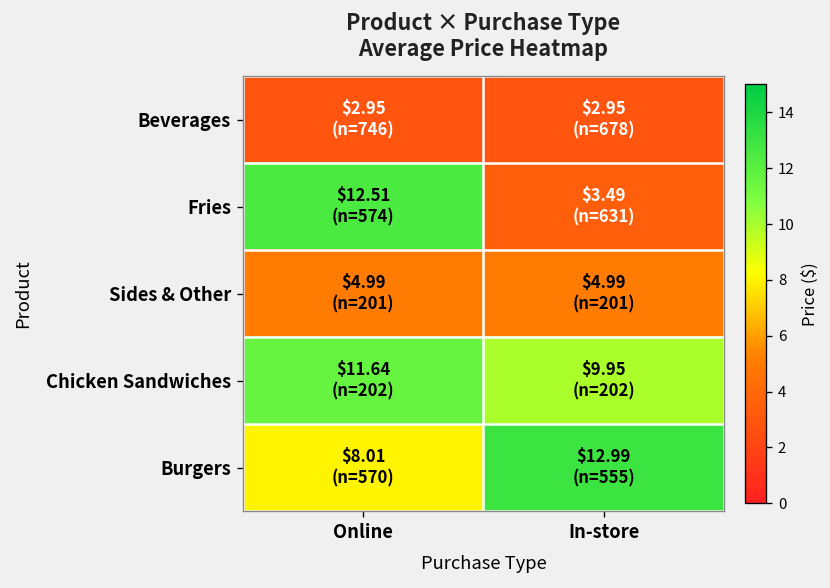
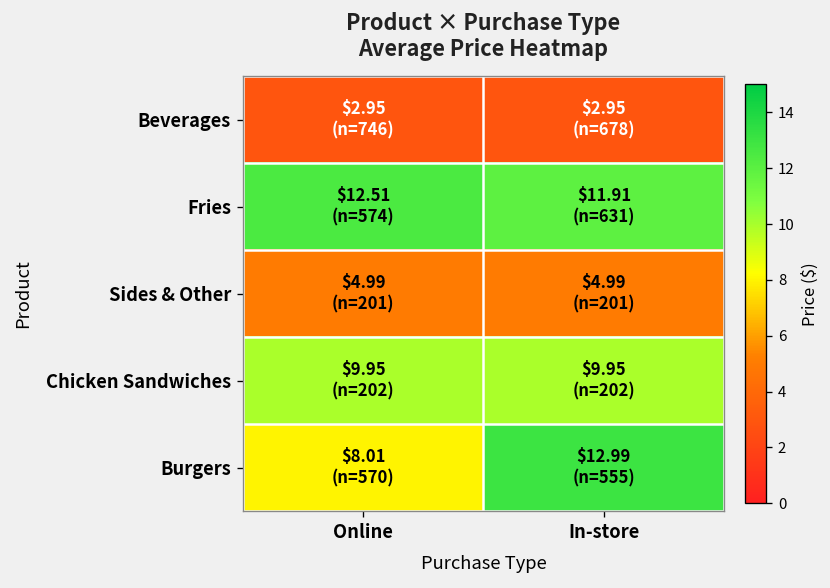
  {
    "Fries": {
-     "In-store": "$3.49"
+     "In-store": "$11.91"
    },
    "Chicken Sandwiches": {
-     "Online": "$11.64"
+     "Online": "$9.95"
    }
  }
